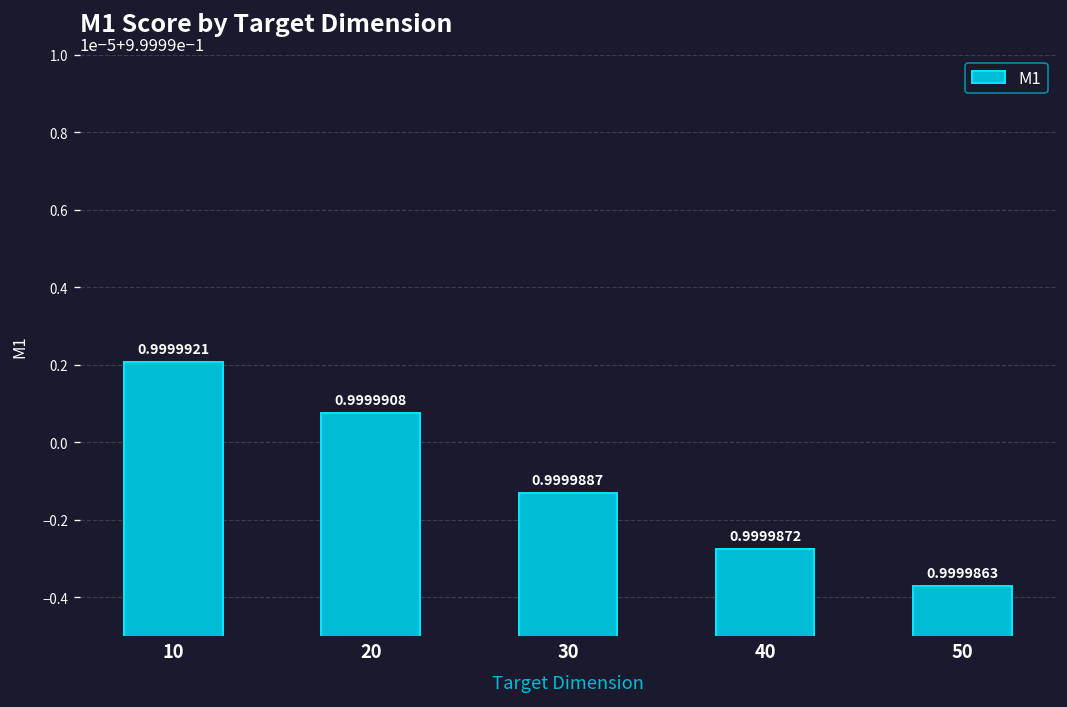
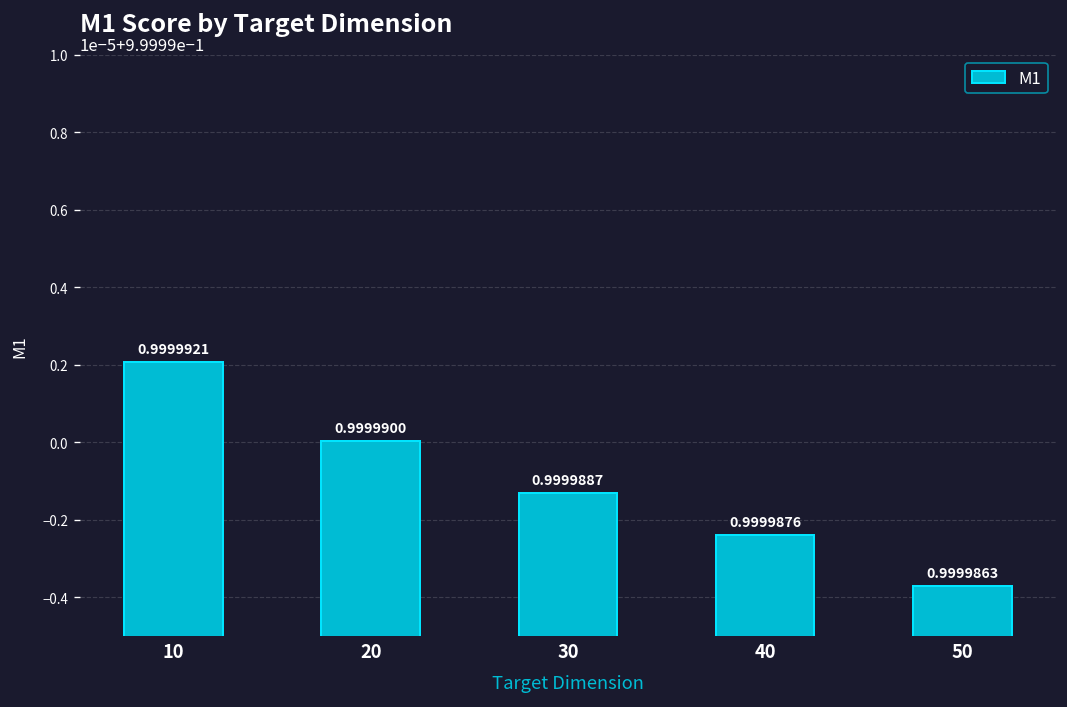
  {
    "10": 0.9999921,
-   "20": 0.9999908,
+   "20": 0.9999900,
    "30": 0.9999887,
-   "40": 0.9999872,
+   "40": 0.9999876,
    "50": 0.9999863
  }
